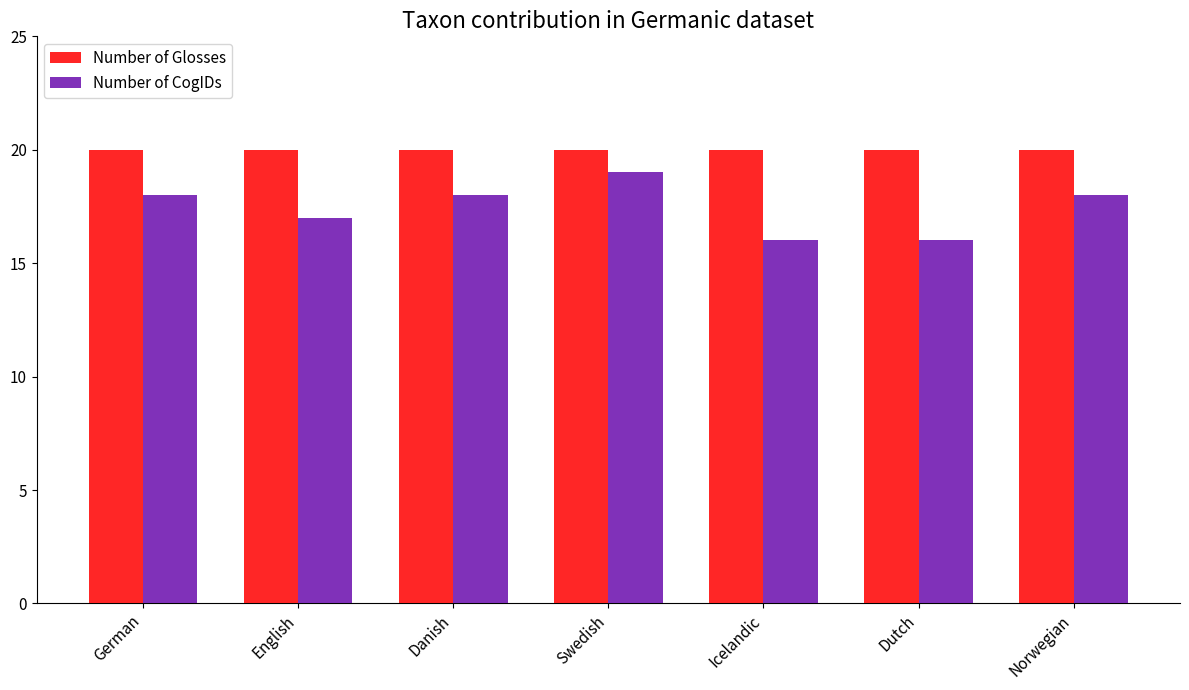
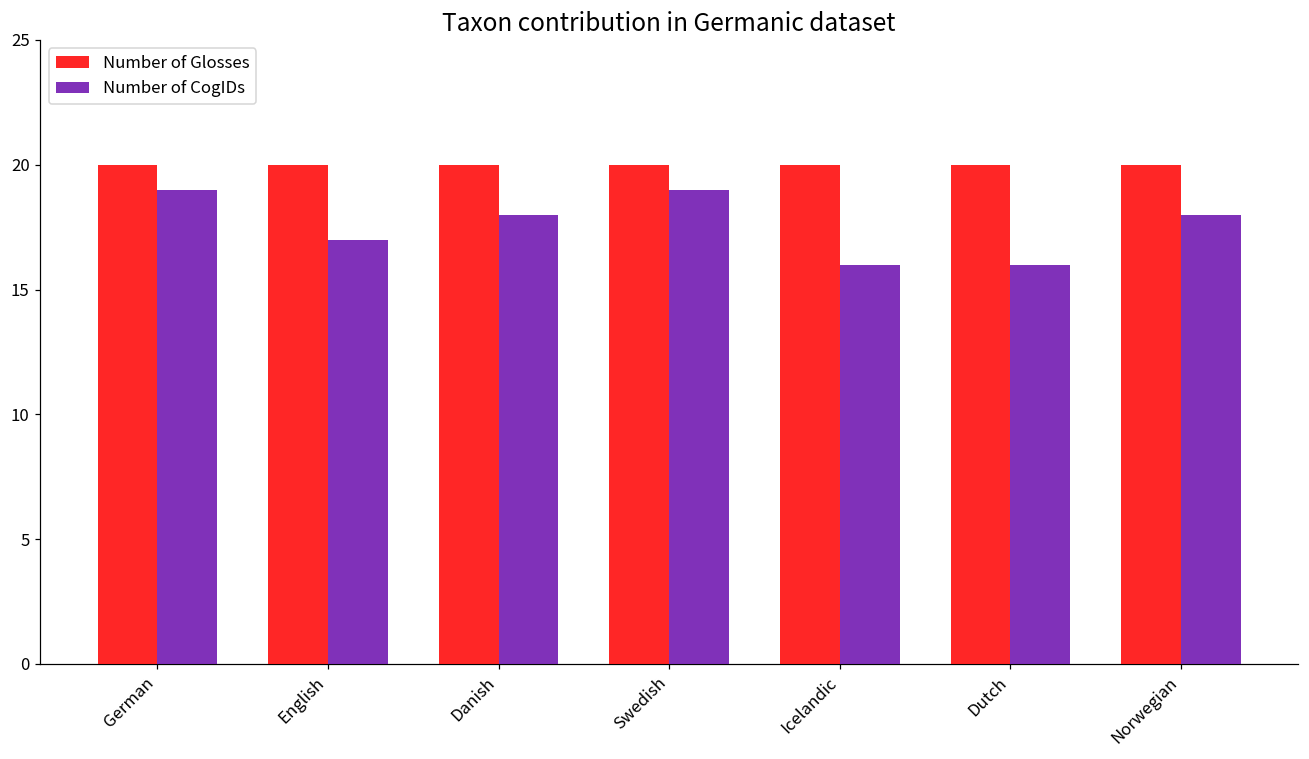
  {
    "Number of Glosses": {
      "German": 20,
      "English": 20,
      "Danish": 20,
      "Swedish": 20,
      "Icelandic": 20,
      "Dutch": 20,
      "Norwegian": 20
    },
    "Number of CogIDs": {
-     "German": 18,
+     "German": 19,
      "English": 17,
      "Danish": 18,
      "Swedish": 19,
      "Icelandic": 16,
      "Dutch": 16,
      "Norwegian": 18
    }
  }
